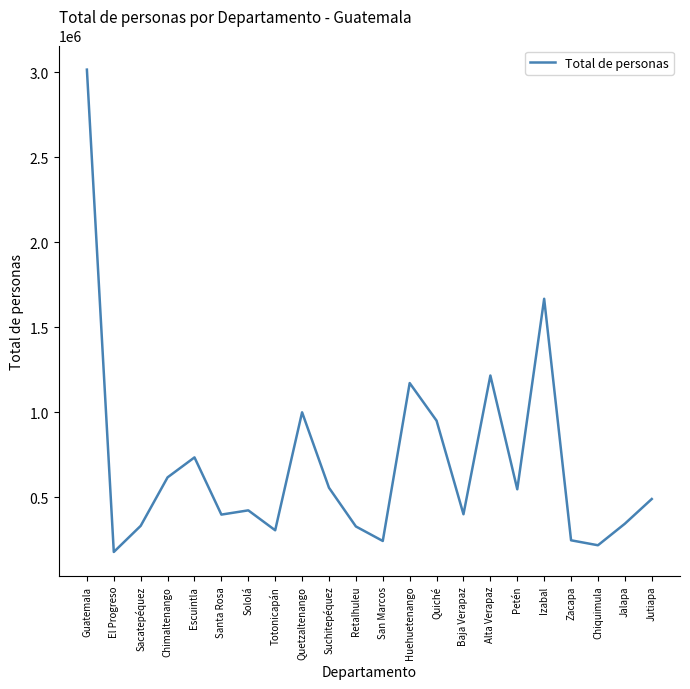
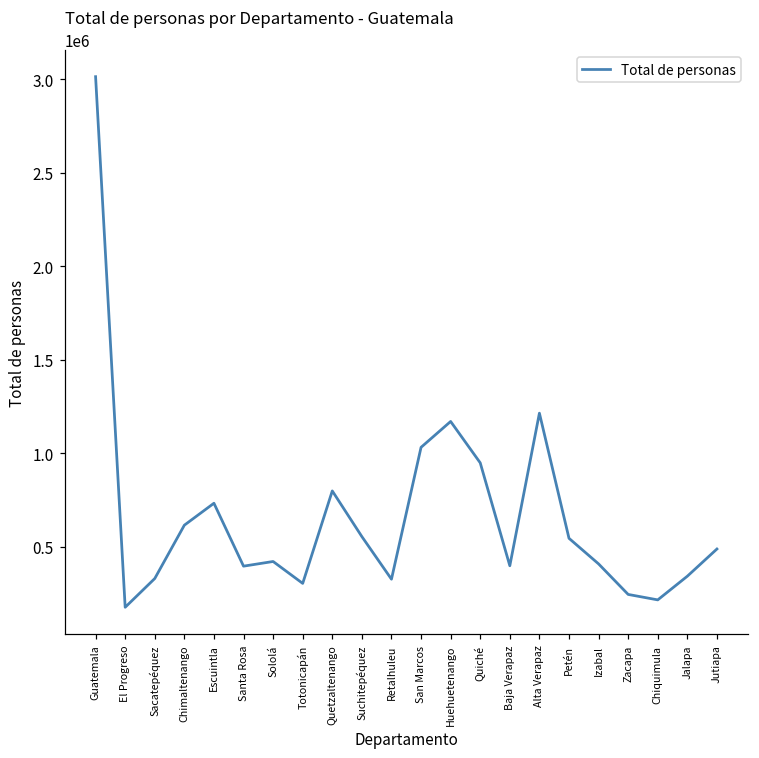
  {
    "Guatemala": 3020000,
    "El Progreso": 180000,
    "Sacatepéquez": 330000,
    "Chimaltenango": 620000,
    "Escuintla": 730000,
    "Santa Rosa": 400000,
    "Sololá": 420000,
    "Totonicapán": 300000,
-   "Quetzaltenango": 1000000,
+   "Quetzaltenango": 800000,
    "Suchitepéquez": 550000,
    "Retalhuleu": 330000,
-   "San Marcos": 240000,
+   "San Marcos": 1030000,
    "Huehuetenango": 1170000,
    "Quiché": 950000,
    "Baja Verapaz": 400000,
    "Alta Verapaz": 1220000,
    "Petén": 550000,
-   "Izabal": 1670000,
+   "Izabal": 410000,
    "Zacapa": 250000,
    "Chiquimula": 220000,
    "Jalapa": 340000,
    "Jutiapa": 490000
  }
